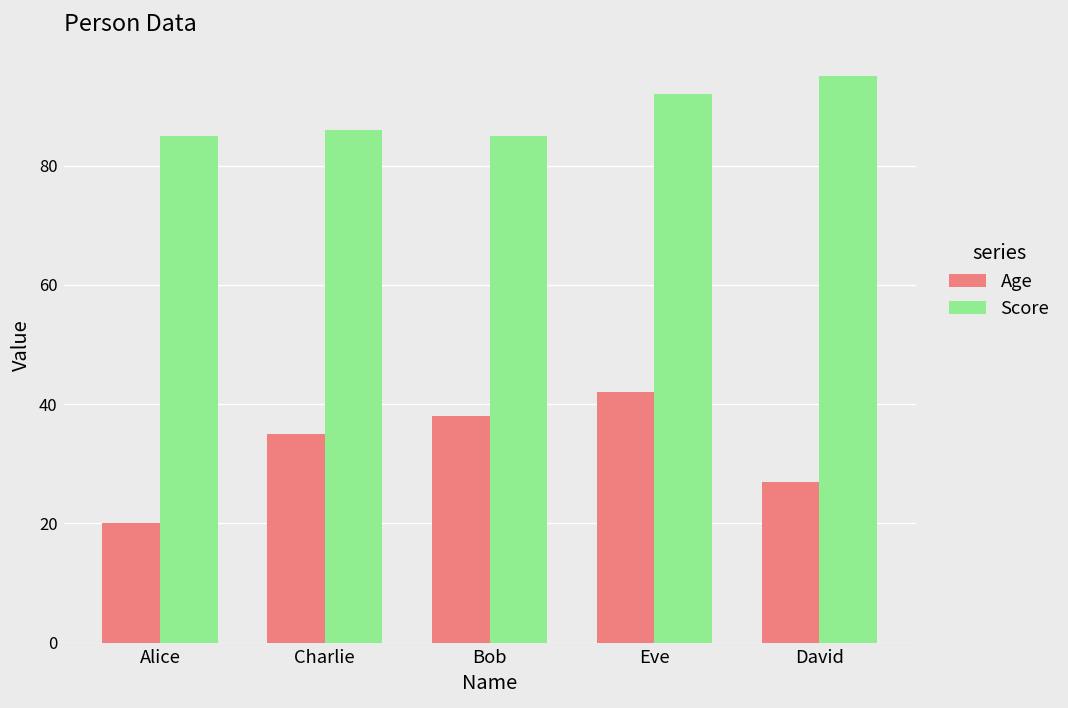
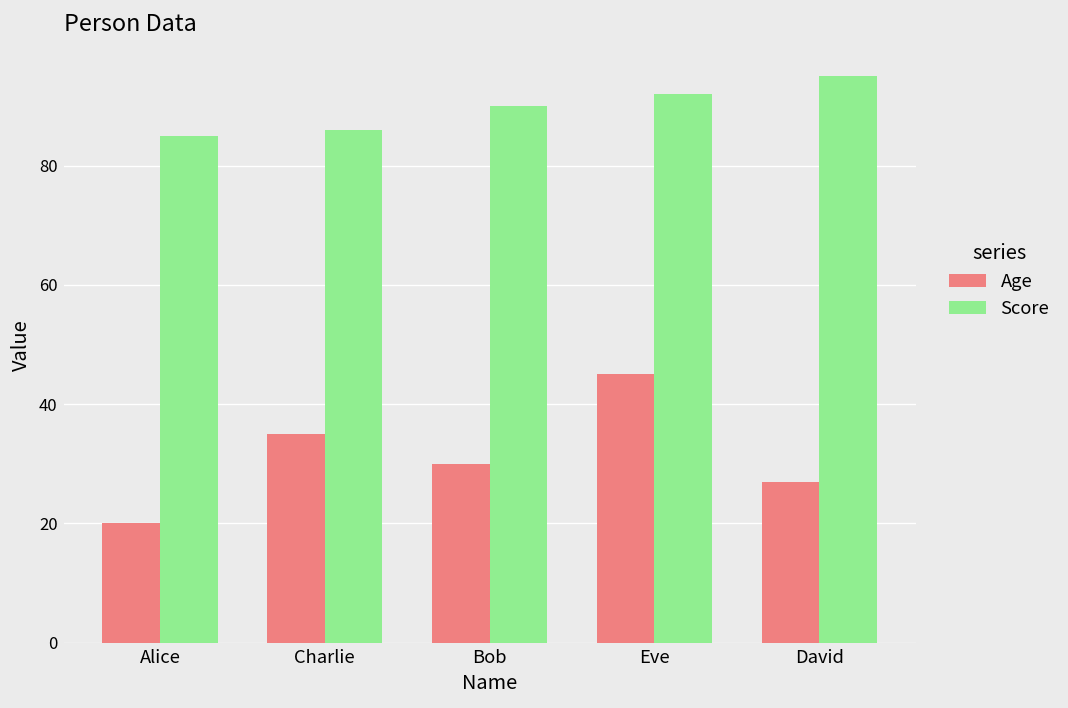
  {
    "Age": {
      "Alice": 20,
      "Charlie": 35,
-     "Bob": 38,
-     "Eve": 42,
+     "Bob": 30,
+     "Eve": 45,
      "David": 27
    },
    "Score": {
      "Alice": 85,
      "Charlie": 86,
-     "Bob": 85,
+     "Bob": 90,
      "Eve": 92,
      "David": 95
    }
  }
